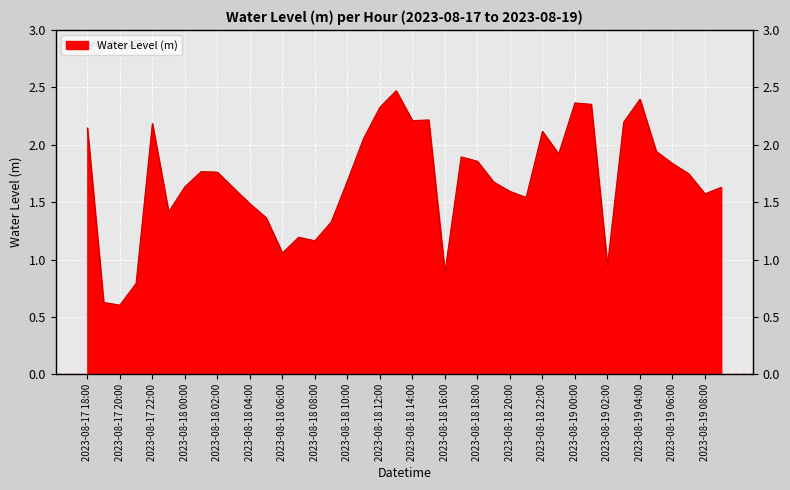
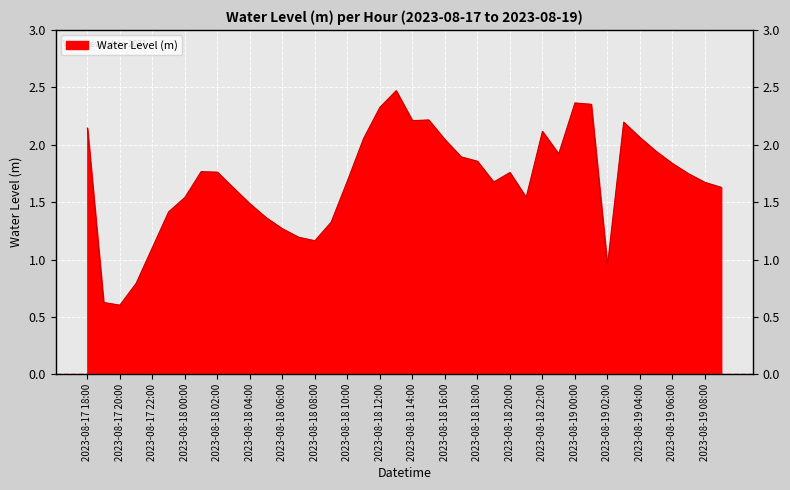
  {
    "2023-08-17 18:00": 2.15,
    "2023-08-17 20:00": 0.60,
-   "2023-08-17 22:00": 2.18,
-   "2023-08-18 00:00": 1.63,
+   "2023-08-17 22:00": 1.10,
+   "2023-08-18 00:00": 1.54,
    "2023-08-18 02:00": 1.76,
    "2023-08-18 04:00": 1.49,
-   "2023-08-18 06:00": 1.06,
+   "2023-08-18 06:00": 1.27,
    "2023-08-18 08:00": 1.16,
    "2023-08-18 10:00": 1.68,
    "2023-08-18 12:00": 2.33,
    "2023-08-18 14:00": 2.21,
-   "2023-08-18 16:00": 0.89,
+   "2023-08-18 16:00": 2.04,
    "2023-08-18 18:00": 1.86,
-   "2023-08-18 20:00": 1.59,
+   "2023-08-18 20:00": 1.76,
    "2023-08-18 22:00": 2.12,
    "2023-08-19 00:00": 2.36,
    "2023-08-19 02:00": 0.95,
-   "2023-08-19 04:00": 2.40,
+   "2023-08-19 04:00": 2.06,
    "2023-08-19 06:00": 1.84,
-   "2023-08-19 08:00": 1.57
+   "2023-08-19 08:00": 1.67
  }
